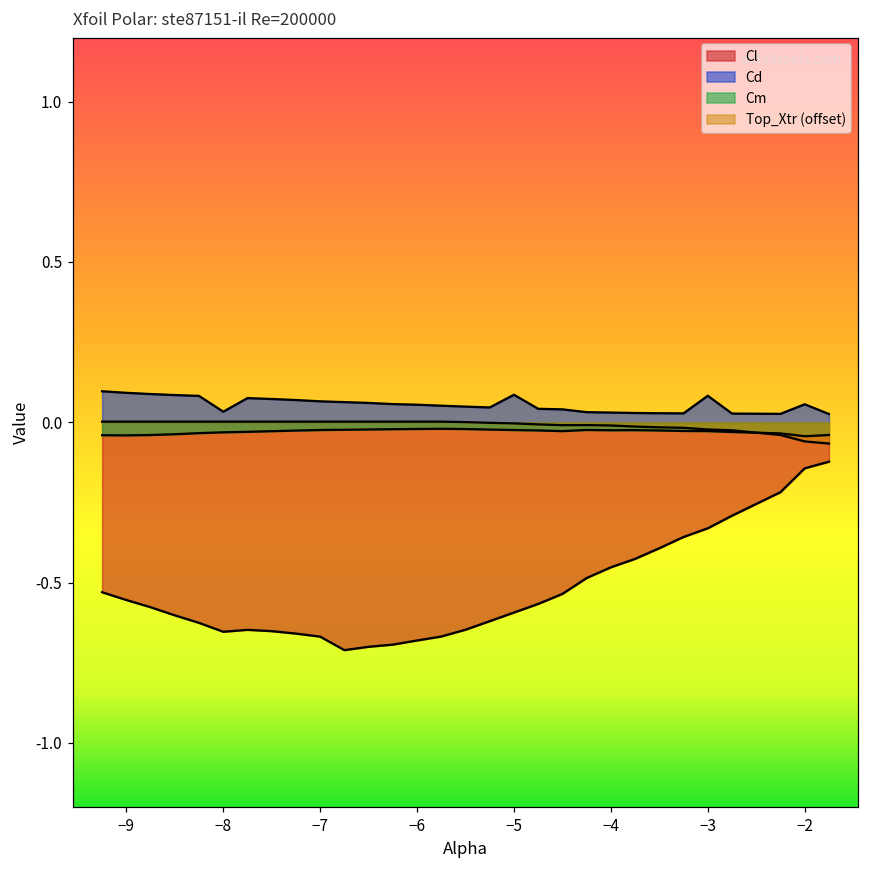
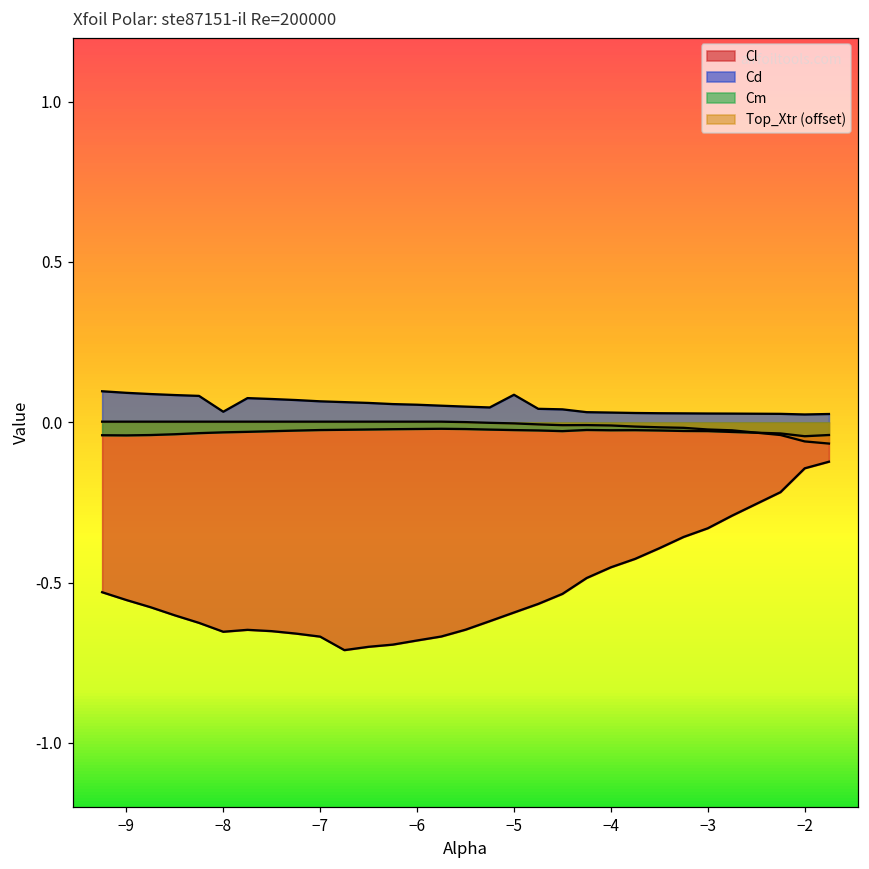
  {
    "Cd": {
      "−9": 0.09,
      "−8": 0.03,
      "−7": 0.07,
      "−6": 0.05,
      "−5": 0.09,
      "−4": 0.03,
-     "−3": 0.08,
-     "−2": 0.06
+     "−3": 0.03,
+     "−2": 0.02
    }
  }
